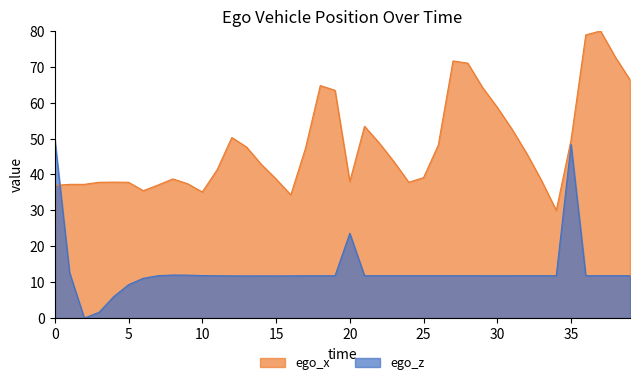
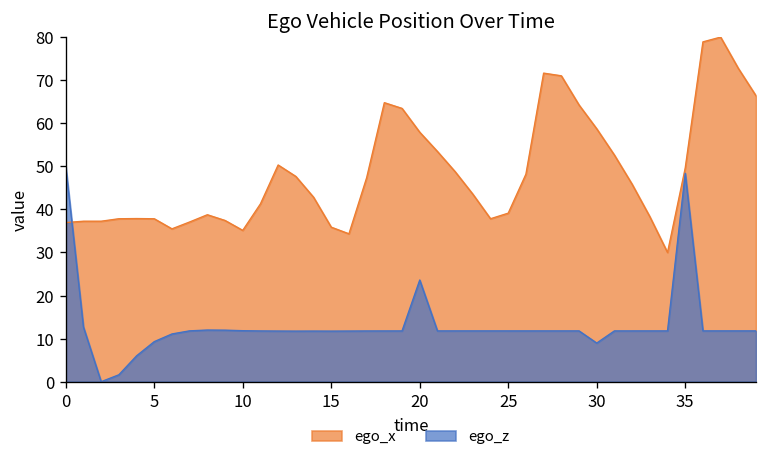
  {
    "ego_x": {
      "0": 37,
      "5": 38,
      "10": 35,
-     "15": 39,
-     "20": 38,
+     "15": 36,
+     "20": 58,
      "25": 39,
      "30": 59,
      "35": 50
    },
    "ego_z": {
      "0": 50,
      "5": 9,
      "10": 12,
      "15": 12,
      "20": 24,
      "25": 12,
-     "30": 12,
+     "30": 9,
      "35": 48
    }
  }
